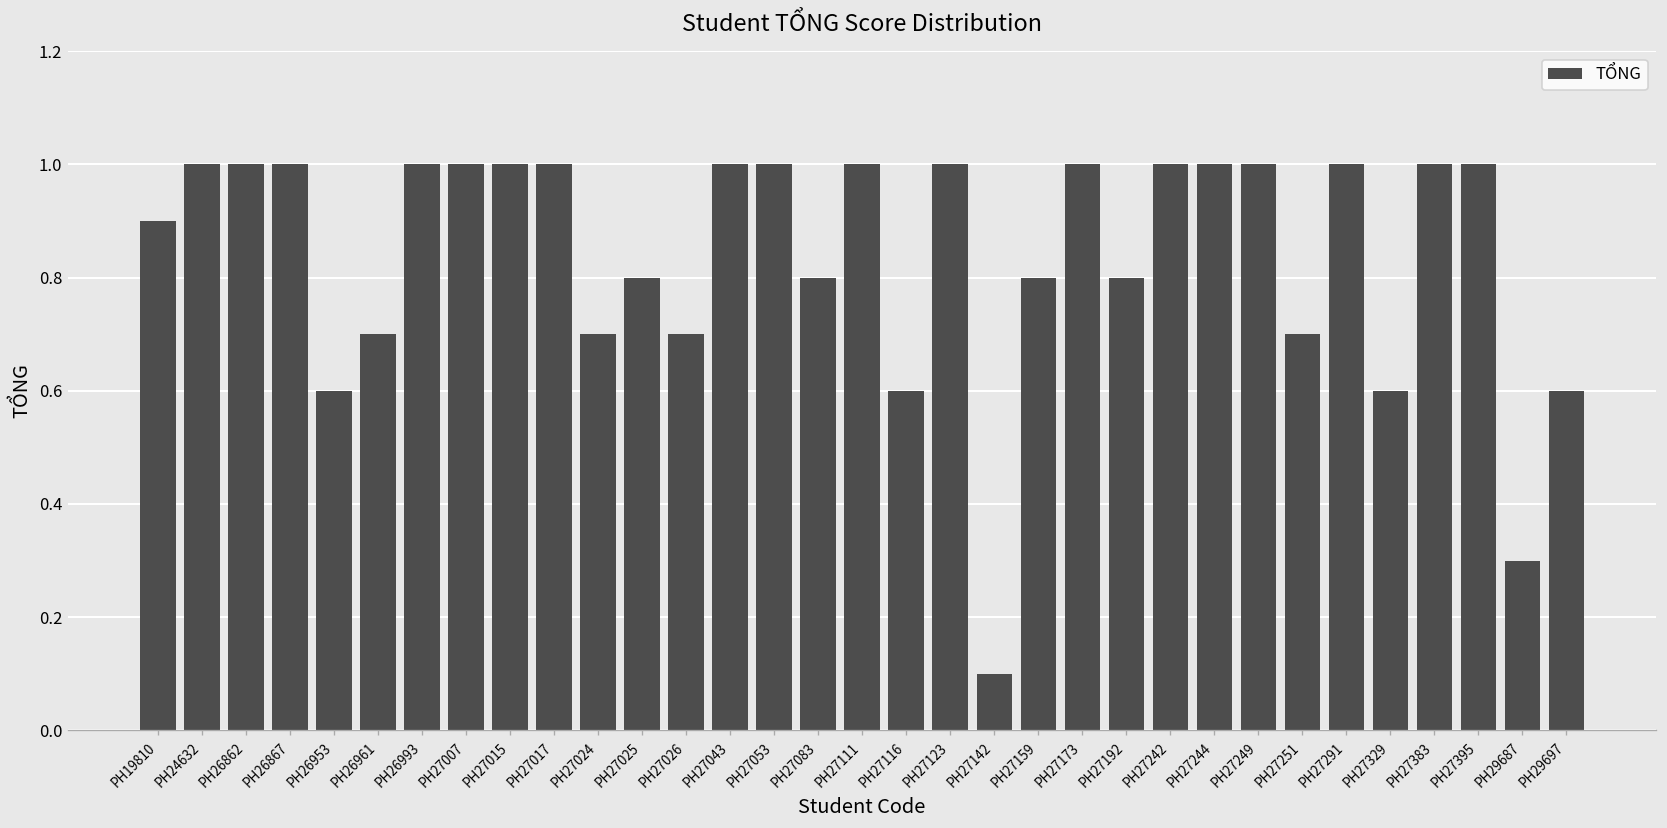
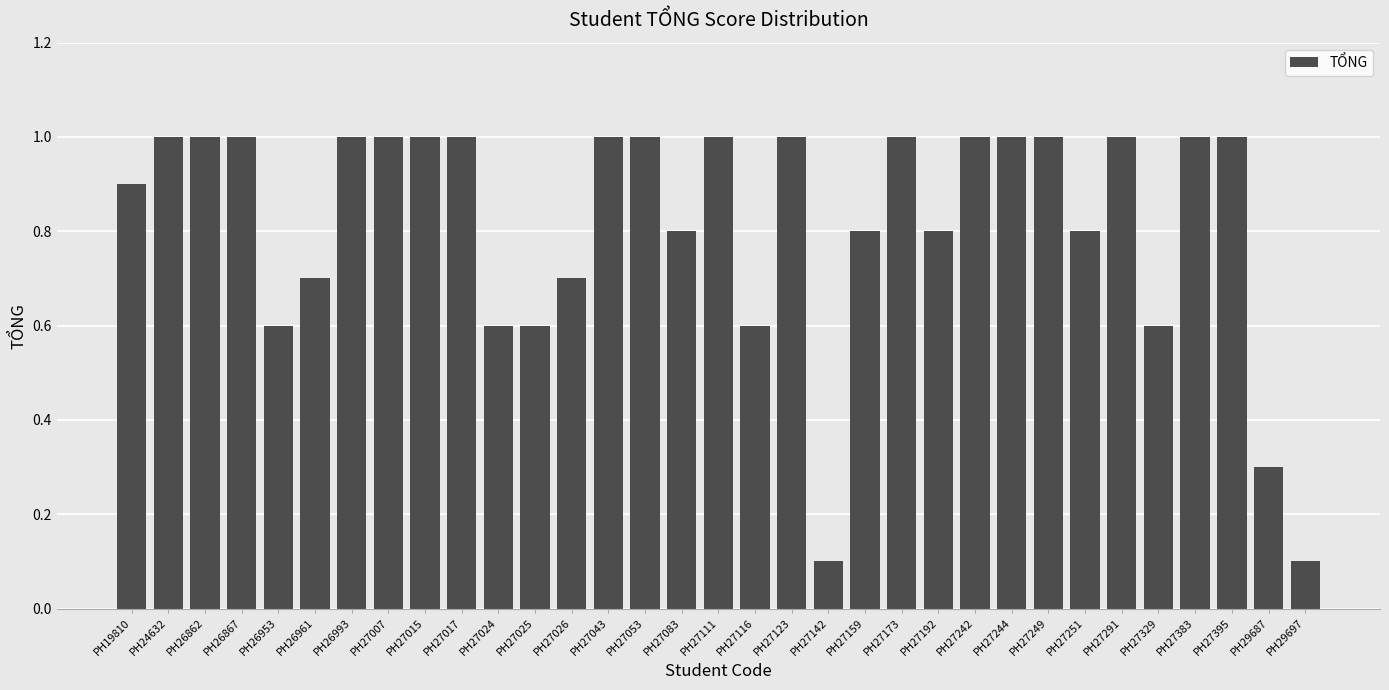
  {
    "PH19810": 0.9,
    "PH24632": 1.0,
    "PH26862": 1.0,
    "PH26867": 1.0,
    "PH26953": 0.6,
    "PH26961": 0.7,
    "PH26993": 1.0,
    "PH27007": 1.0,
    "PH27015": 1.0,
    "PH27017": 1.0,
-   "PH27024": 0.7,
-   "PH27025": 0.8,
+   "PH27024": 0.6,
+   "PH27025": 0.6,
    "PH27026": 0.7,
    "PH27043": 1.0,
    "PH27053": 1.0,
    "PH27083": 0.8,
    "PH27111": 1.0,
    "PH27116": 0.6,
    "PH27123": 1.0,
    "PH27142": 0.1,
    "PH27159": 0.8,
    "PH27173": 1.0,
    "PH27192": 0.8,
    "PH27242": 1.0,
    "PH27244": 1.0,
    "PH27249": 1.0,
-   "PH27251": 0.7,
+   "PH27251": 0.8,
    "PH27291": 1.0,
    "PH27329": 0.6,
    "PH27383": 1.0,
    "PH27395": 1.0,
    "PH29687": 0.3,
-   "PH29697": 0.6
+   "PH29697": 0.1
  }
